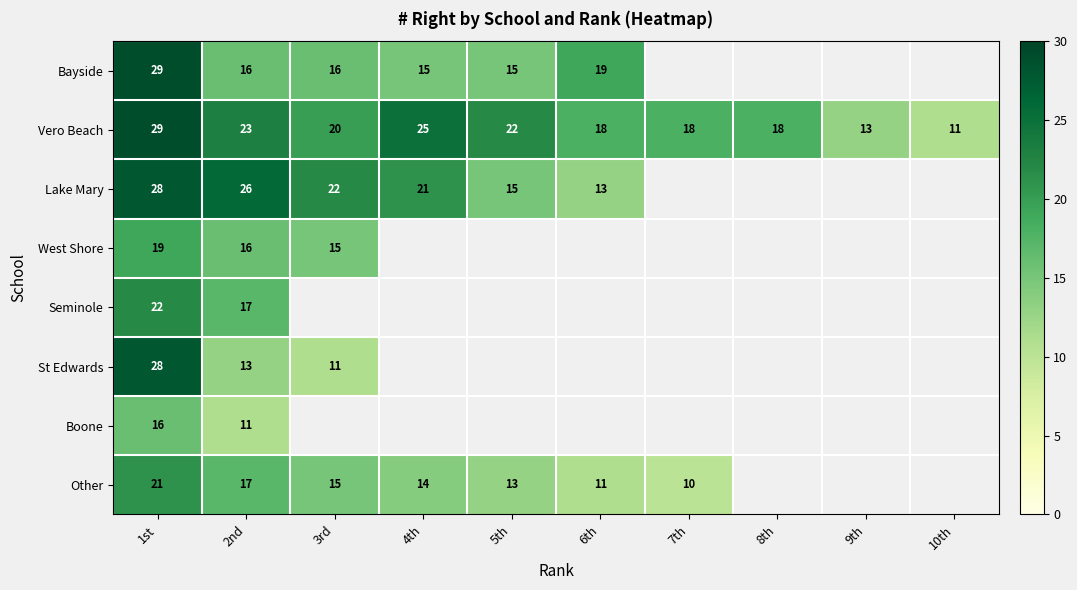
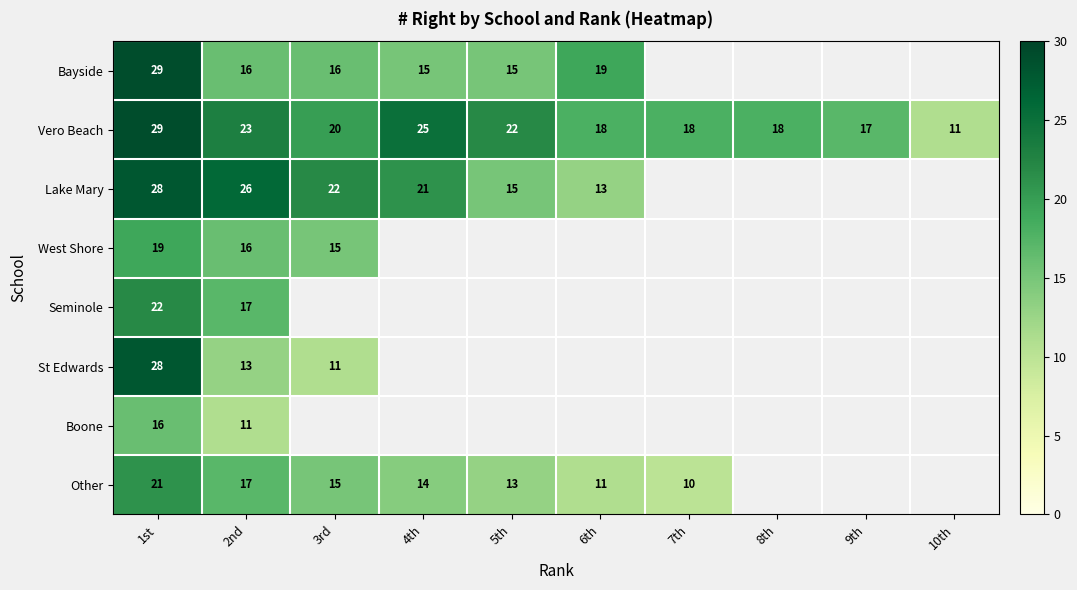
  {
    "Bayside": {
      "1st": 29,
      "2nd": 16,
      "3rd": 16,
      "4th": 15,
      "5th": 15,
      "6th": 19
    },
    "Vero Beach": {
      "1st": 29,
      "2nd": 23,
      "3rd": 20,
      "4th": 25,
      "5th": 22,
      "6th": 18,
      "7th": 18,
      "8th": 18,
-     "9th": 13,
+     "9th": 17,
      "10th": 11
    },
    "Lake Mary": {
      "1st": 28,
      "2nd": 26,
      "3rd": 22,
      "4th": 21,
      "5th": 15,
      "6th": 13
    },
    "West Shore": {
      "1st": 19,
      "2nd": 16,
      "3rd": 15
    },
    "Seminole": {
      "1st": 22,
      "2nd": 17
    },
    "St Edwards": {
      "1st": 28,
      "2nd": 13,
      "3rd": 11
    },
    "Boone": {
      "1st": 16,
      "2nd": 11
    },
    "Other": {
      "1st": 21,
      "2nd": 17,
      "3rd": 15,
      "4th": 14,
      "5th": 13,
      "6th": 11,
      "7th": 10
    }
  }
